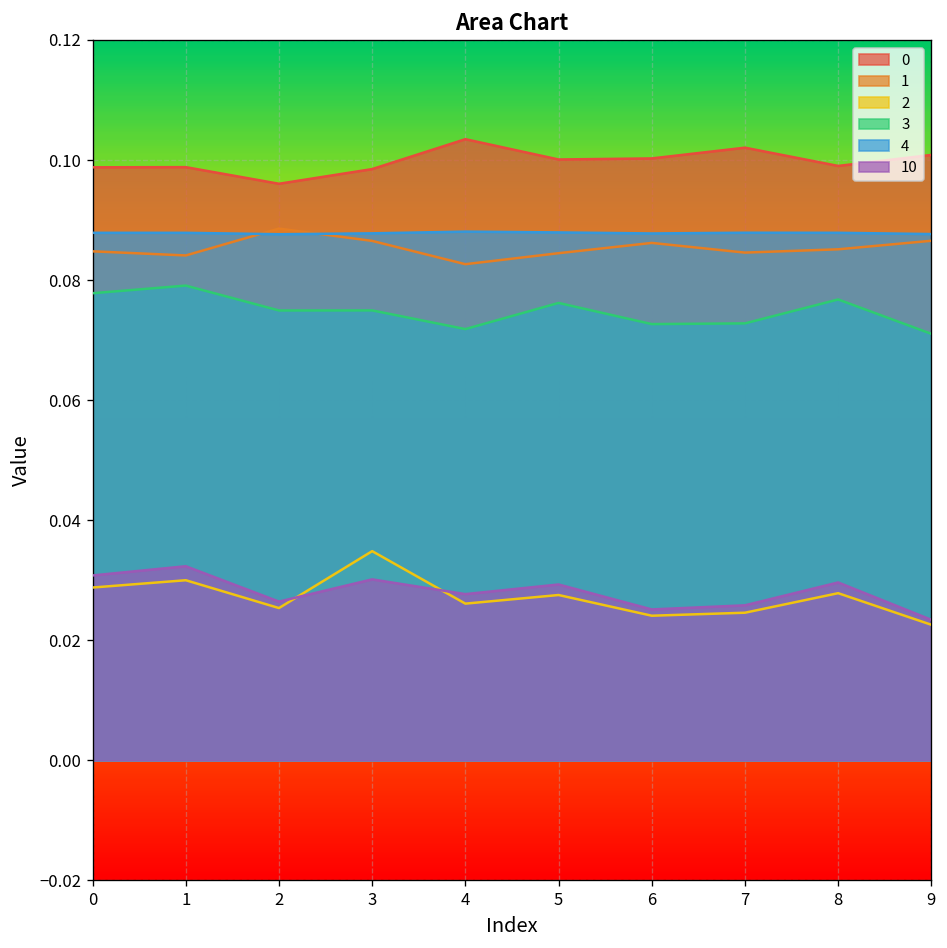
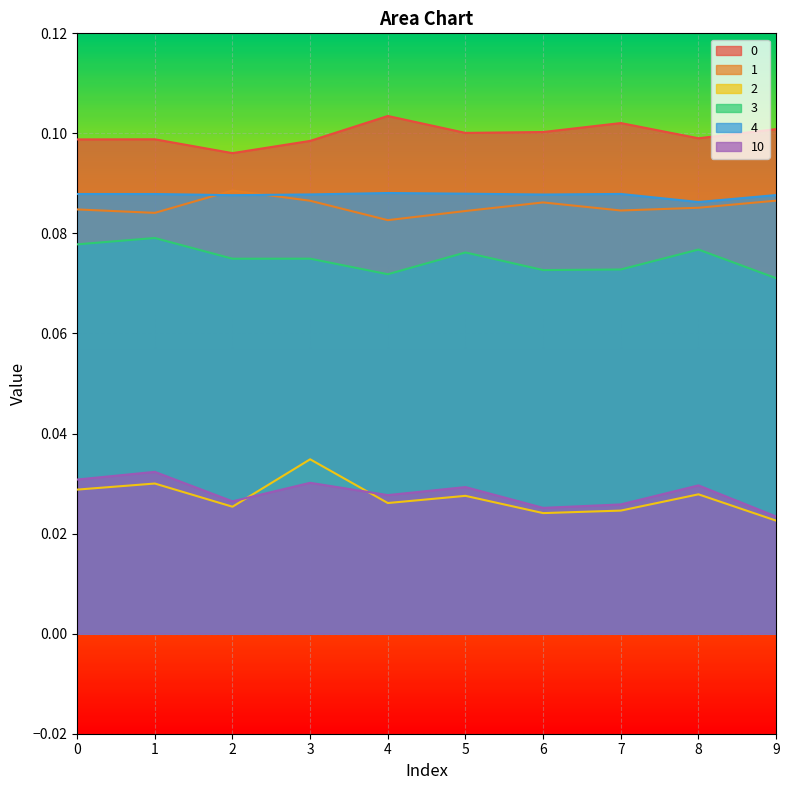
  {
    "2": {
      "0": 0.029,
      "1": 0.030,
      "2": 0.025,
      "3": 0.035,
      "4": 0.026,
      "5": 0.028,
      "6": 0.024,
      "7": 0.025,
      "8": 0.028,
      "9": 0.023
    },
    "3": {
      "0": 0.078,
      "1": 0.079,
      "2": 0.075,
      "3": 0.075,
      "4": 0.072,
      "5": 0.076,
      "6": 0.073,
      "7": 0.073,
      "8": 0.077,
      "9": 0.071
    },
    "4": {
      "0": 0.088,
      "1": 0.088,
      "2": 0.088,
      "3": 0.088,
      "4": 0.088,
      "5": 0.088,
      "6": 0.088,
      "7": 0.088,
-     "8": 0.088,
+     "8": 0.086,
      "9": 0.088
    },
    "10": {
      "0": 0.031,
      "1": 0.032,
      "2": 0.026,
      "3": 0.030,
      "4": 0.028,
      "5": 0.029,
      "6": 0.025,
      "7": 0.026,
      "8": 0.030,
      "9": 0.023
    }
  }
